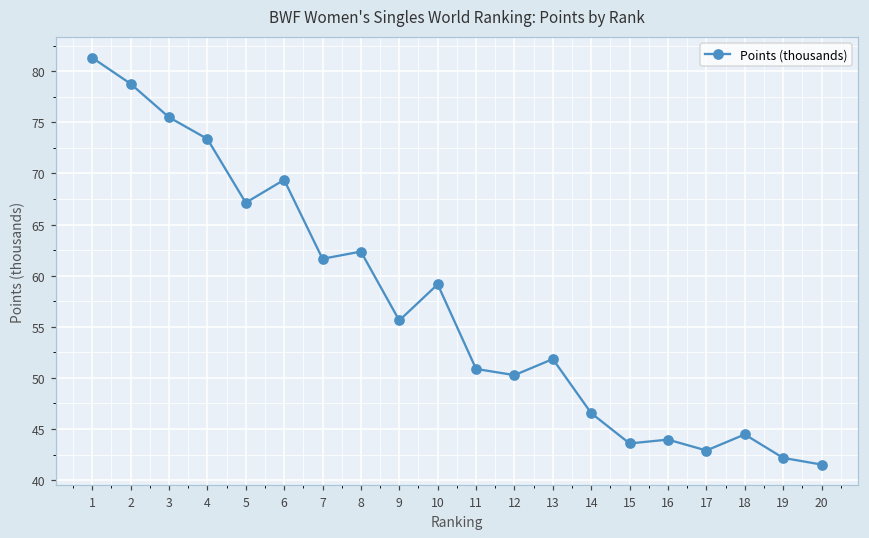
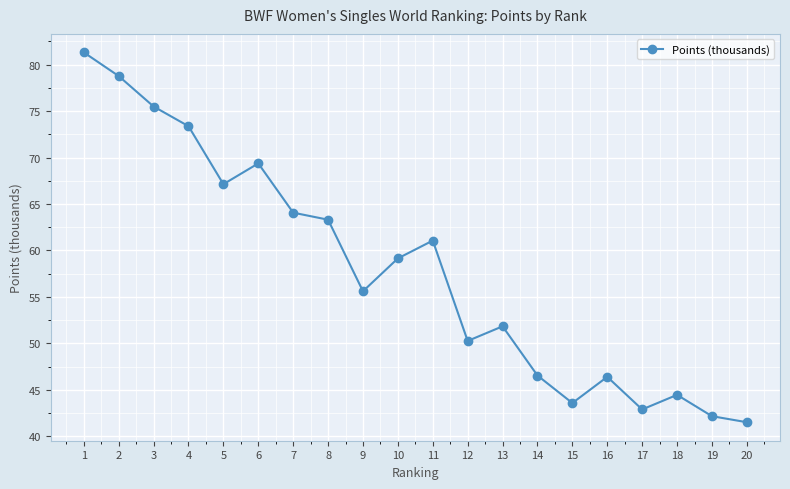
  {
    "1": 81,
    "2": 79,
    "3": 75,
    "4": 73,
    "5": 67,
    "6": 69,
-   "7": 62,
-   "8": 62,
+   "7": 64,
+   "8": 63,
    "9": 56,
    "10": 59,
-   "11": 51,
+   "11": 61,
    "12": 50,
    "13": 52,
    "14": 47,
    "15": 44,
-   "16": 44,
+   "16": 46,
    "17": 43,
    "18": 44,
    "19": 42,
    "20": 42
  }
